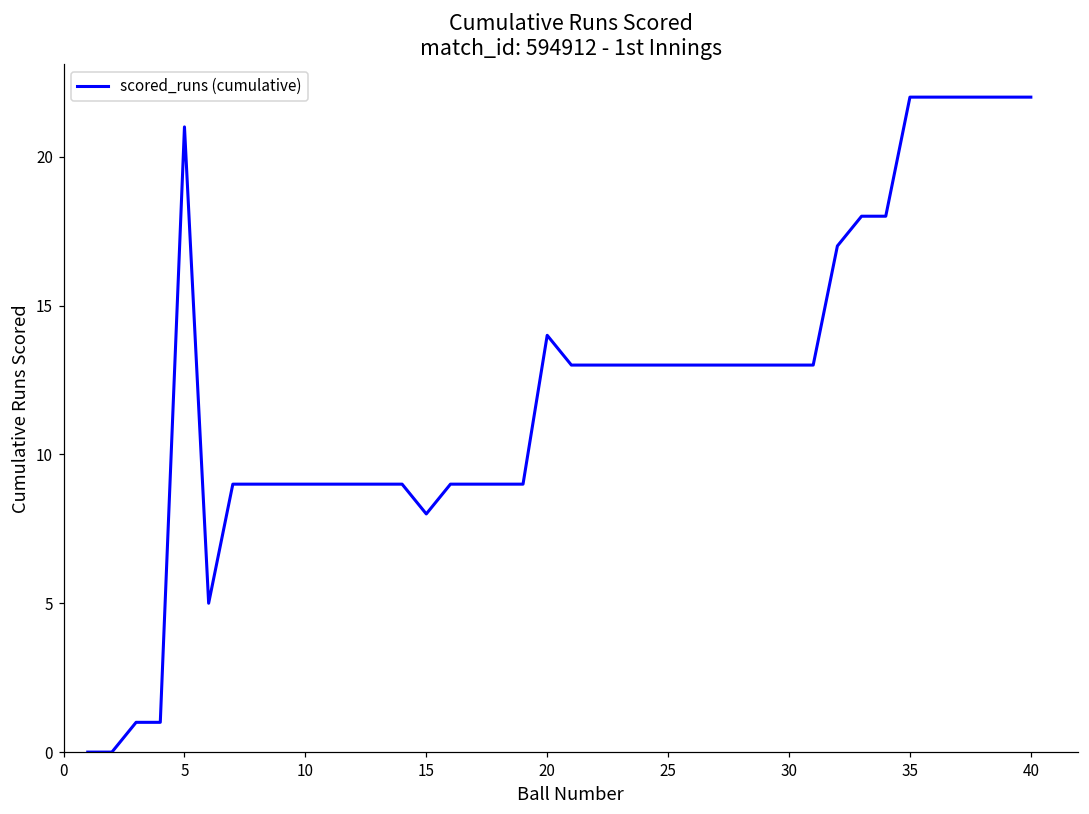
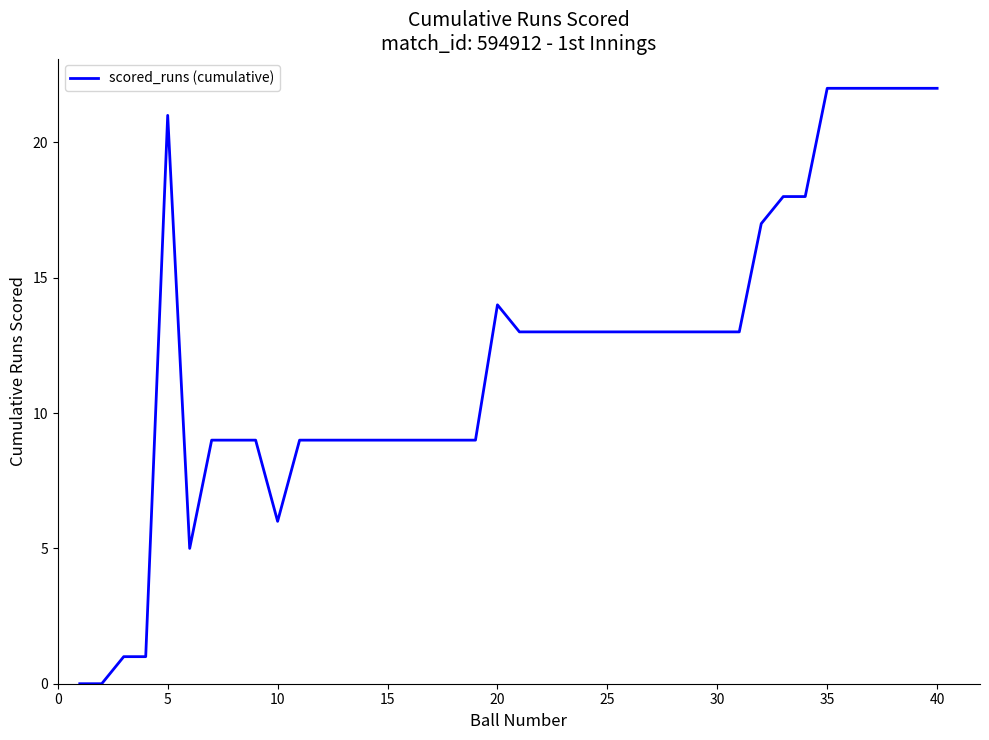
  {
    "5": 21,
-   "10": 9,
-   "15": 8,
+   "10": 6,
+   "15": 9,
    "20": 14,
    "25": 13,
    "30": 13,
    "35": 22,
    "40": 22
  }
